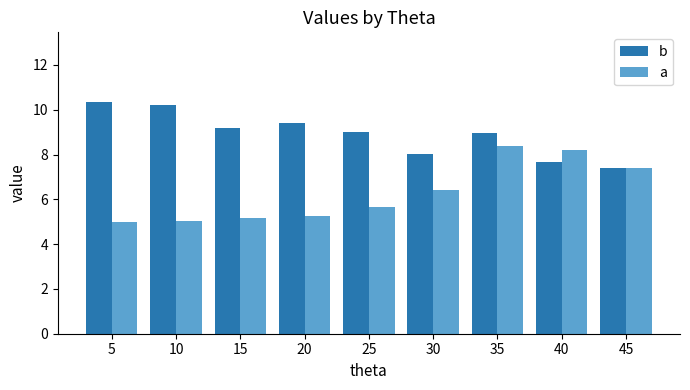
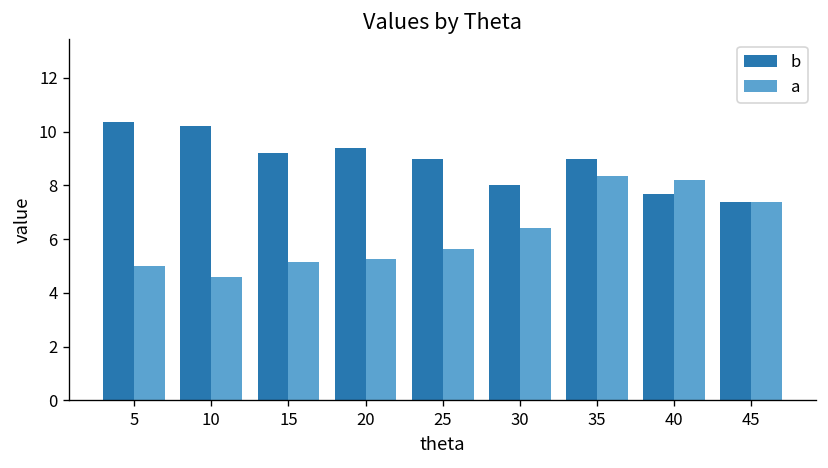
  {
    "b": {
      "5": 10.4,
      "10": 10.2,
      "15": 9.2,
      "20": 9.4,
      "25": 9.0,
      "30": 8.0,
      "35": 9.0,
      "40": 7.7,
      "45": 7.4
    },
    "a": {
      "5": 5.0,
-     "10": 5.1,
+     "10": 4.6,
      "15": 5.2,
      "20": 5.3,
      "25": 5.7,
      "30": 6.4,
      "35": 8.4,
      "40": 8.2,
      "45": 7.4
    }
  }
